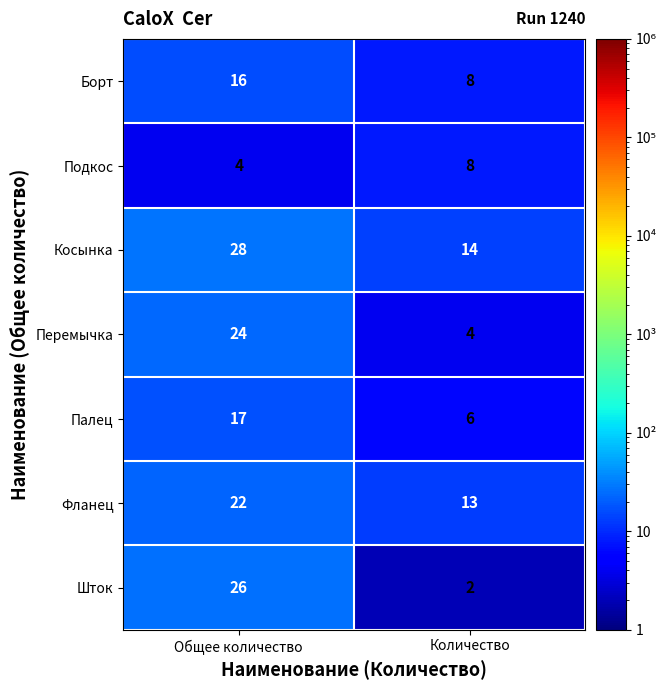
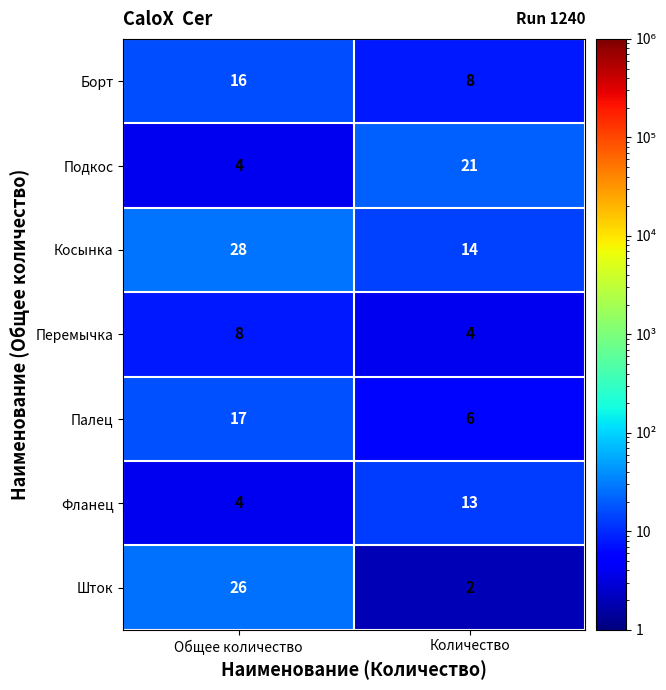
  {
    "Борт": {
      "Общее количество": 16,
      "Количество": 8
    },
    "Подкос": {
      "Общее количество": 4,
-     "Количество": 8
+     "Количество": 21
    },
    "Косынка": {
      "Общее количество": 28,
      "Количество": 14
    },
    "Перемычка": {
-     "Общее количество": 24,
+     "Общее количество": 8,
      "Количество": 4
    },
    "Палец": {
      "Общее количество": 17,
      "Количество": 6
    },
    "Фланец": {
-     "Общее количество": 22,
+     "Общее количество": 4,
      "Количество": 13
    },
    "Шток": {
      "Общее количество": 26,
      "Количество": 2
    }
  }
